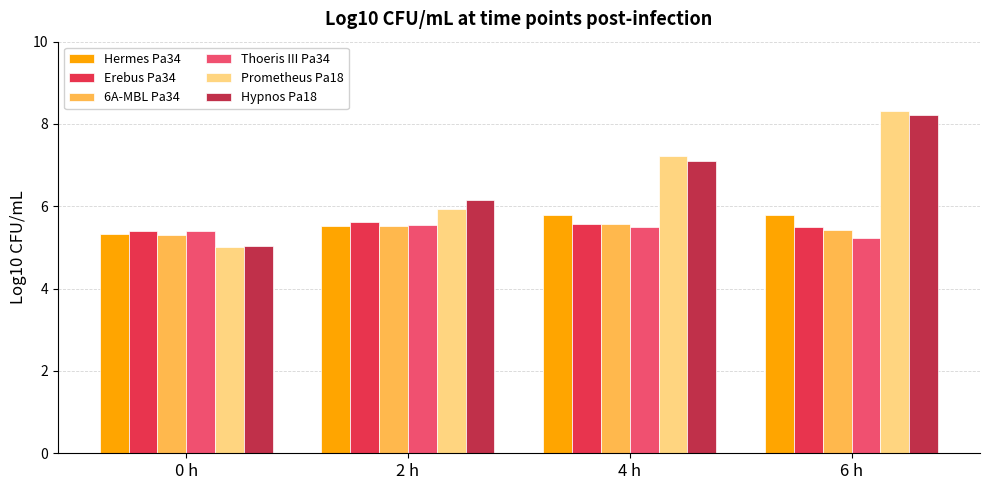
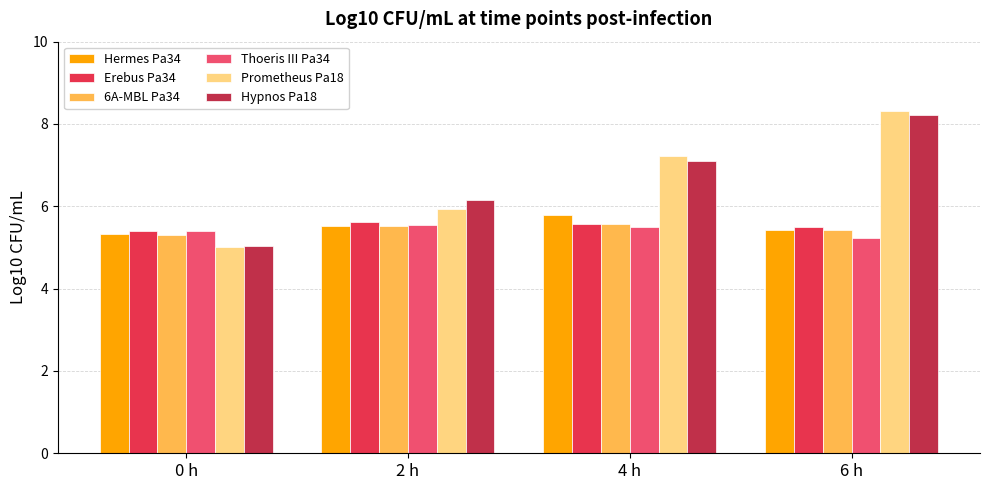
  {
    "Hermes Pa34": {
      "0 h": 5.3,
      "2 h": 5.5,
      "4 h": 5.8,
-     "6 h": 5.8
+     "6 h": 5.4
    }
  }
